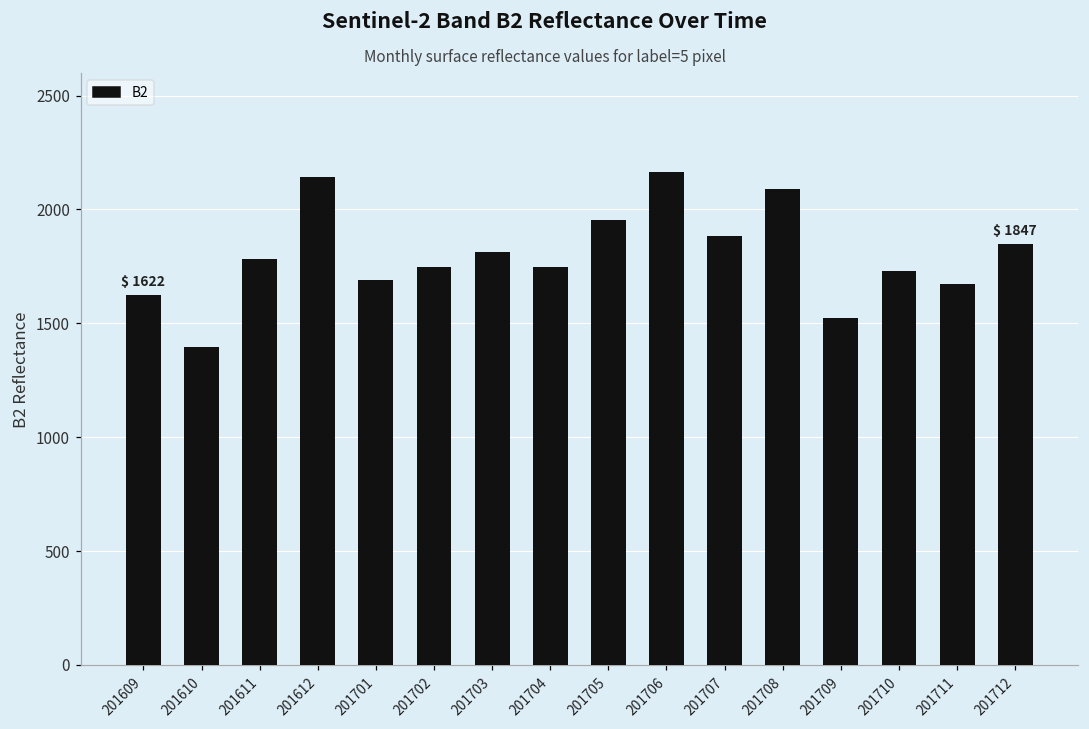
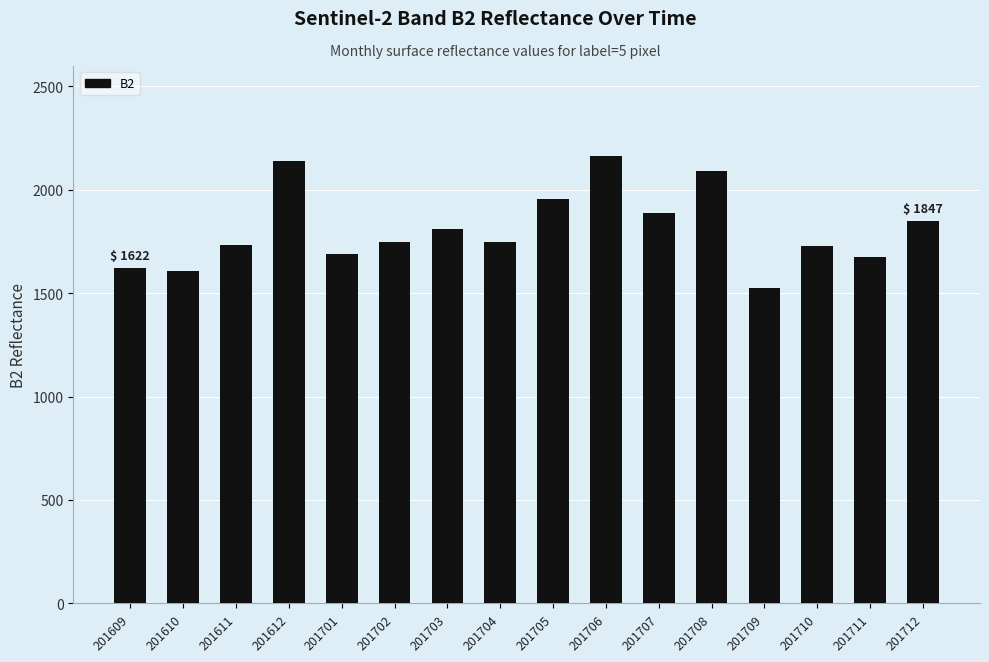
  {
-   "201610": 1400,
-   "201611": 1780,
+   "201610": 1610,
+   "201611": 1730,
    "201612": 2140,
    "201701": 1690,
    "201702": 1750,
    "201703": 1810,
    "201704": 1750,
    "201705": 1960,
    "201706": 2170,
    "201707": 1890,
    "201708": 2090,
    "201709": 1520,
    "201710": 1730,
    "201711": 1670
  }
